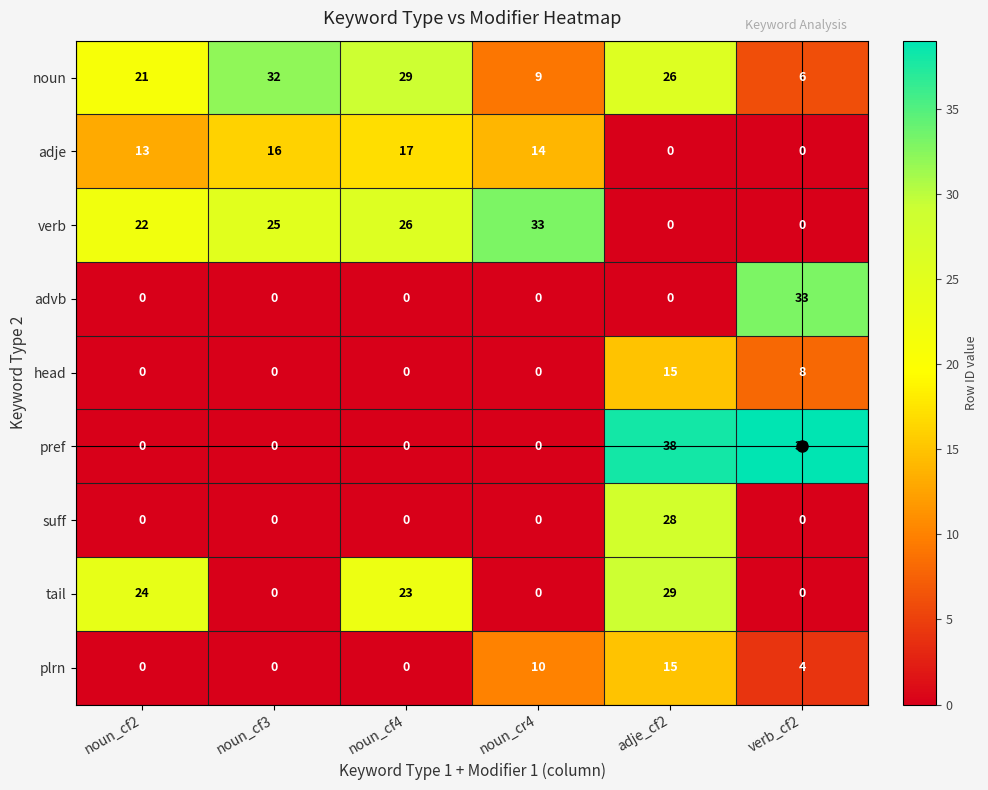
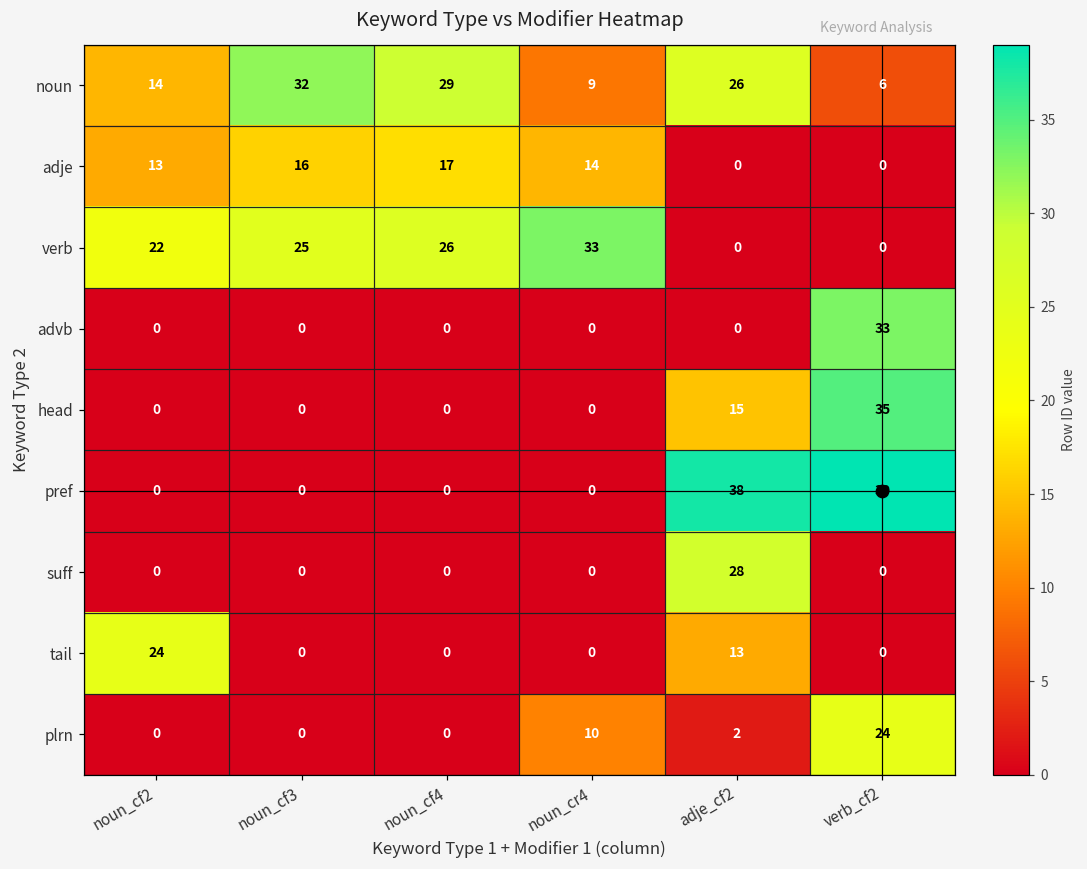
  {
    "noun": {
-     "noun_cf2": 21,
+     "noun_cf2": 14,
      "noun_cf3": 32,
      "noun_cf4": 29,
      "noun_cr4": 9,
      "adje_cf2": 26,
      "verb_cf2": 6
    },
    "adje": {
      "noun_cf2": 13,
      "noun_cf3": 16,
      "noun_cf4": 17,
      "noun_cr4": 14,
      "adje_cf2": 0,
      "verb_cf2": 0
    },
    "verb": {
      "noun_cf2": 22,
      "noun_cf3": 25,
      "noun_cf4": 26,
      "noun_cr4": 33,
      "adje_cf2": 0,
      "verb_cf2": 0
    },
    "advb": {
      "noun_cf2": 0,
      "noun_cf3": 0,
      "noun_cf4": 0,
      "noun_cr4": 0,
      "adje_cf2": 0,
      "verb_cf2": 33
    },
    "head": {
      "noun_cf2": 0,
      "noun_cf3": 0,
      "noun_cf4": 0,
      "noun_cr4": 0,
      "adje_cf2": 15,
-     "verb_cf2": 8
+     "verb_cf2": 35
    },
    "pref": {
      "noun_cf2": 0,
      "noun_cf3": 0,
      "noun_cf4": 0,
      "noun_cr4": 0,
      "adje_cf2": 38
    },
    "suff": {
      "noun_cf2": 0,
      "noun_cf3": 0,
      "noun_cf4": 0,
      "noun_cr4": 0,
      "adje_cf2": 28,
      "verb_cf2": 0
    },
    "tail": {
      "noun_cf2": 24,
      "noun_cf3": 0,
-     "noun_cf4": 23,
+     "noun_cf4": 0,
      "noun_cr4": 0,
-     "adje_cf2": 29,
+     "adje_cf2": 13,
      "verb_cf2": 0
    },
    "plrn": {
      "noun_cf2": 0,
      "noun_cf3": 0,
      "noun_cf4": 0,
      "noun_cr4": 10,
-     "adje_cf2": 15,
-     "verb_cf2": 4
+     "adje_cf2": 2,
+     "verb_cf2": 24
    }
  }
